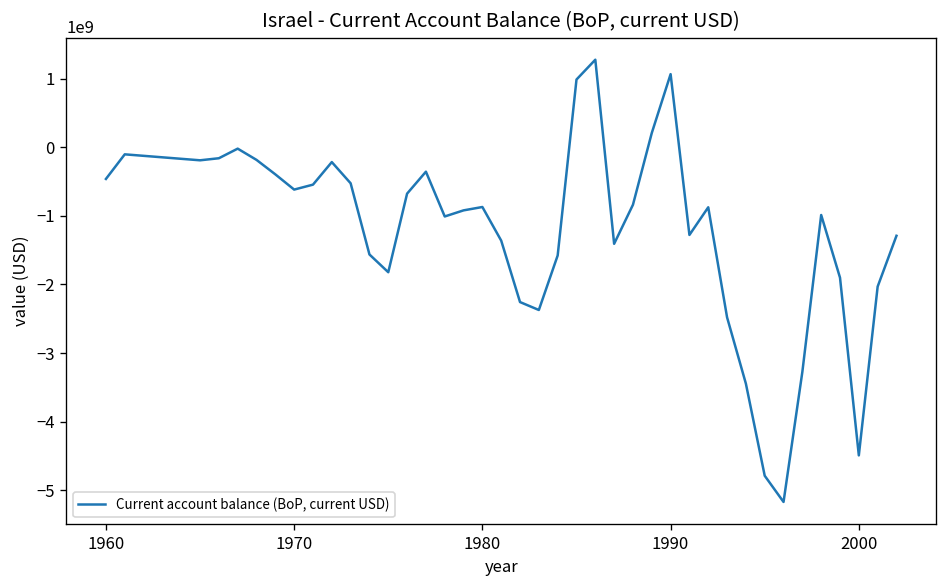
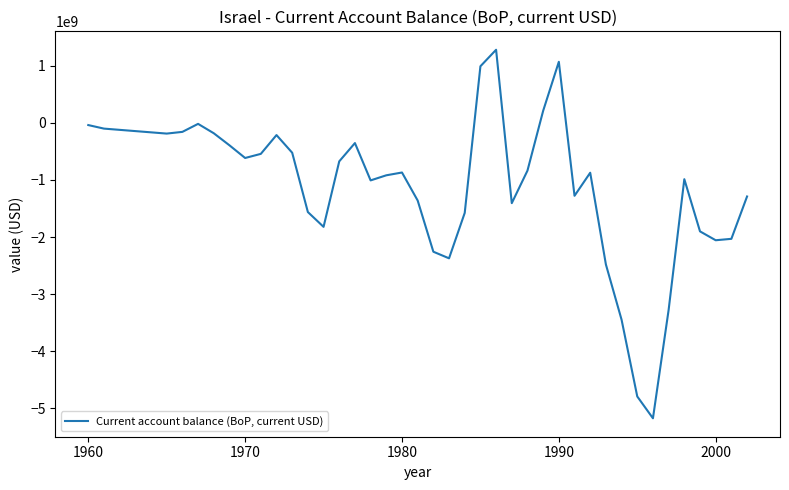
  {
-   "1960": -500000000,
+   "1960": 0,
    "1970": -600000000,
    "1980": -900000000,
    "1990": 1100000000,
-   "2000": -4500000000
+   "2000": -2100000000
  }
